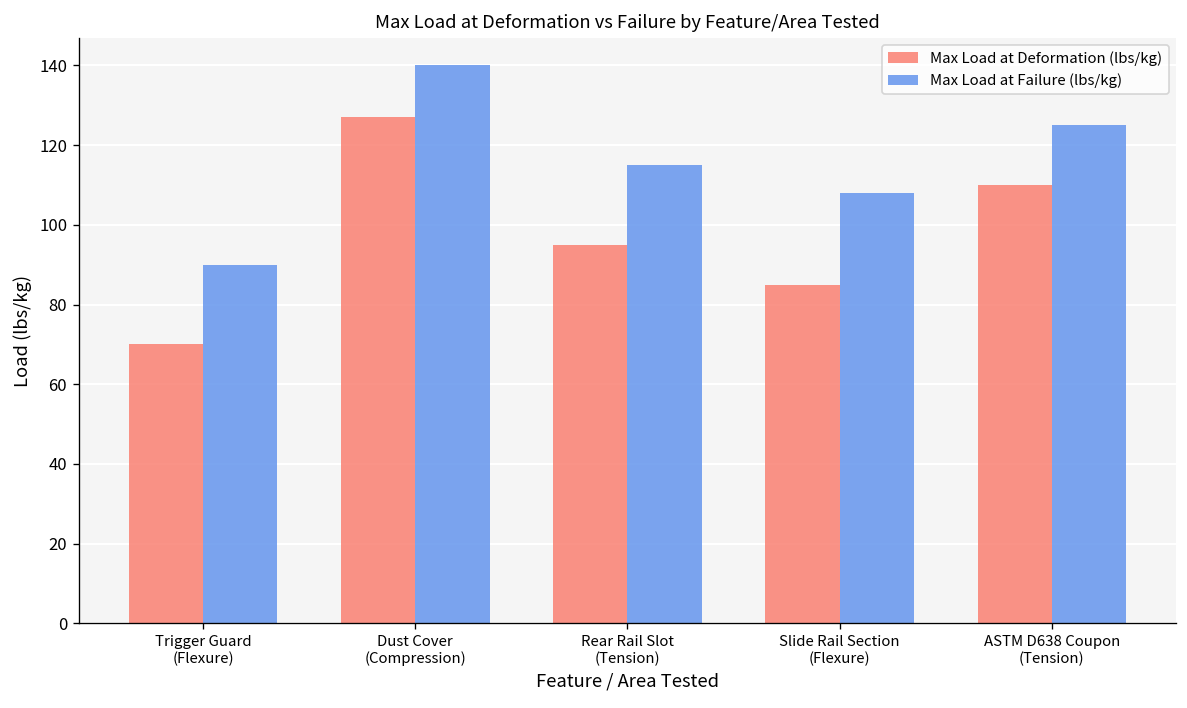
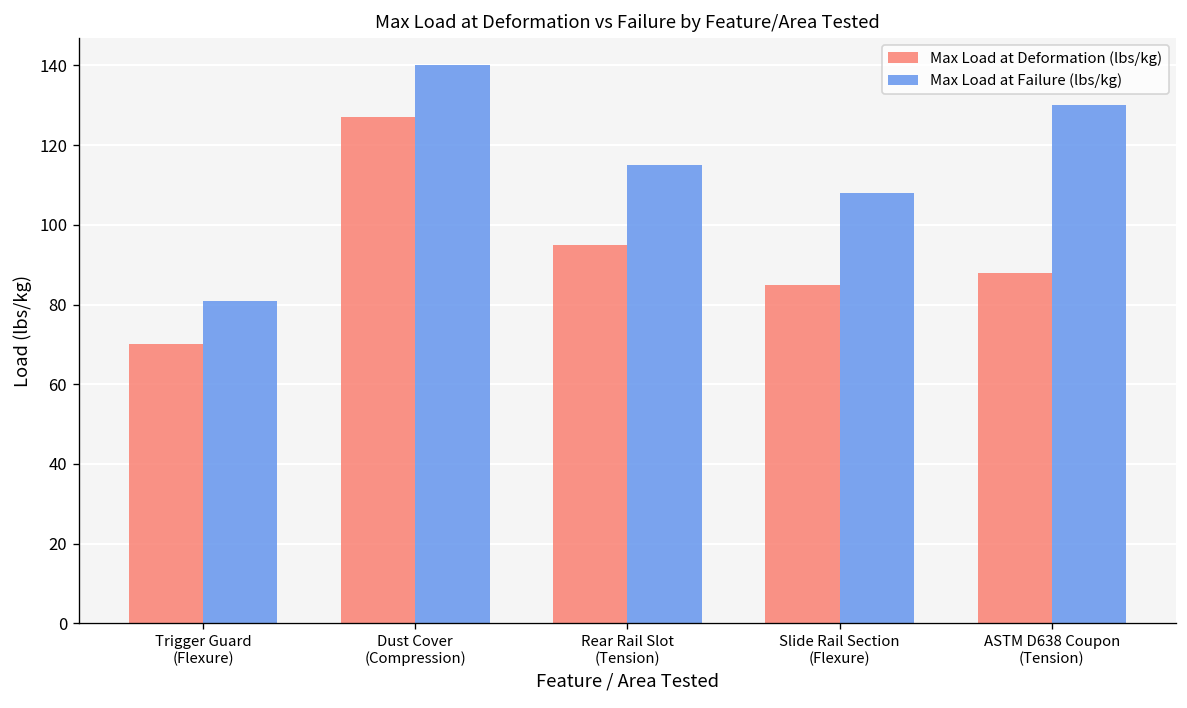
  {
    "Max Load at Deformation (lbs/kg)": {
      "Trigger Guard (Flexure)": 70,
      "Dust Cover (Compression)": 127,
      "Rear Rail Slot (Tension)": 95,
      "Slide Rail Section (Flexure)": 85,
-     "ASTM D638 Coupon (Tension)": 110
+     "ASTM D638 Coupon (Tension)": 88
    },
    "Max Load at Failure (lbs/kg)": {
-     "Trigger Guard (Flexure)": 90,
+     "Trigger Guard (Flexure)": 81,
      "Dust Cover (Compression)": 140,
      "Rear Rail Slot (Tension)": 115,
      "Slide Rail Section (Flexure)": 108,
-     "ASTM D638 Coupon (Tension)": 125
+     "ASTM D638 Coupon (Tension)": 130
    }
  }
